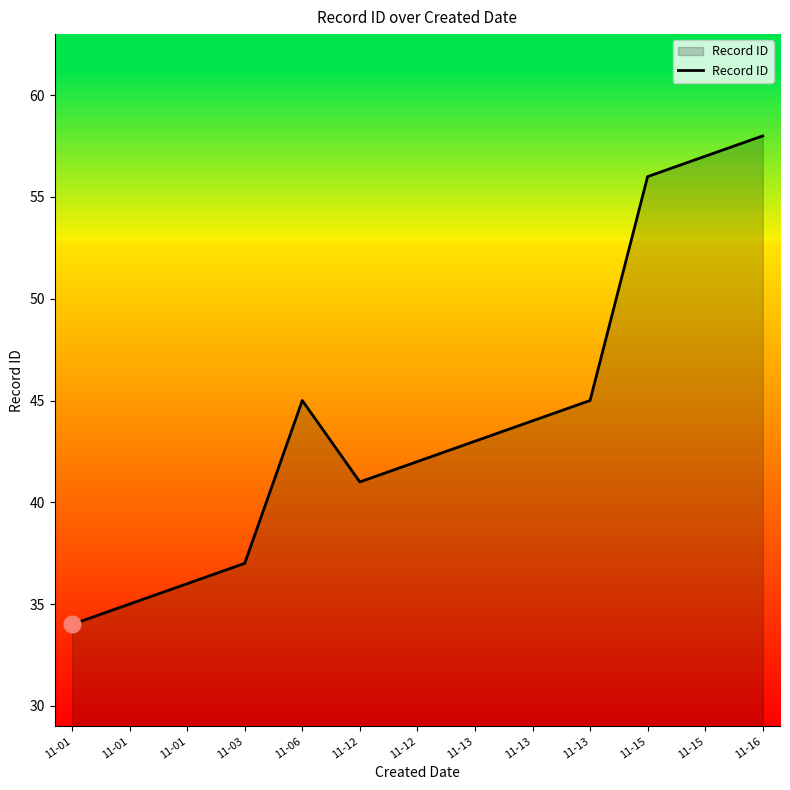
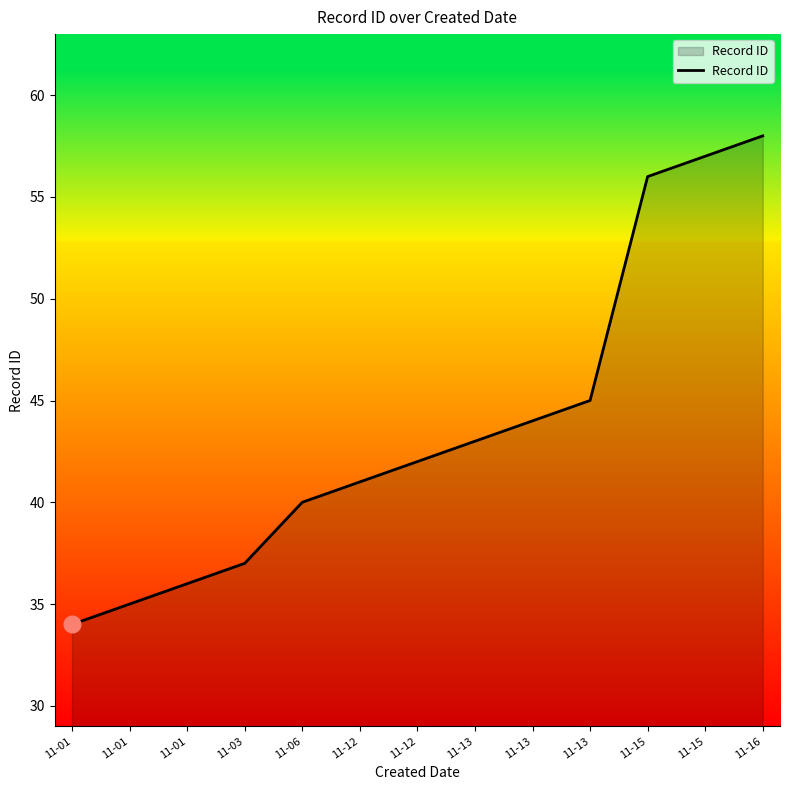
  {
    "Record ID": {
      "11-03": 37,
-     "11-06": 45,
+     "11-06": 40,
      "11-16": 58
    }
  }
